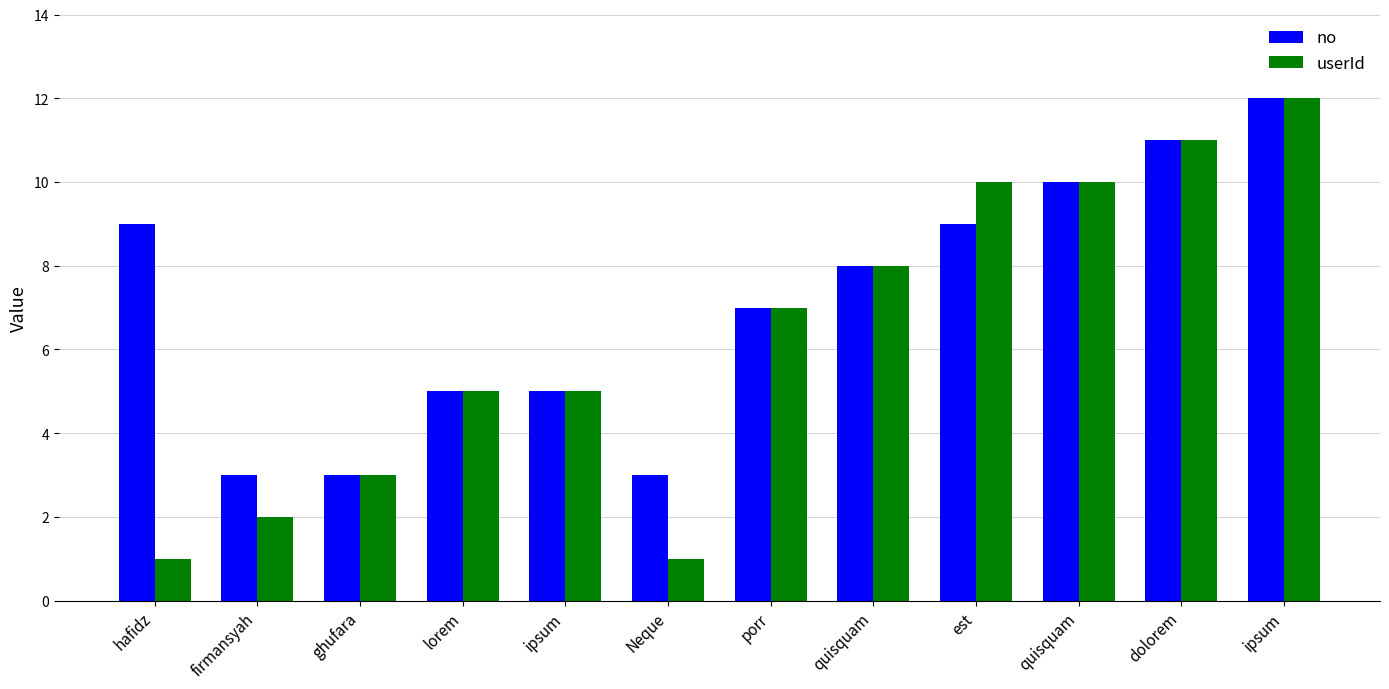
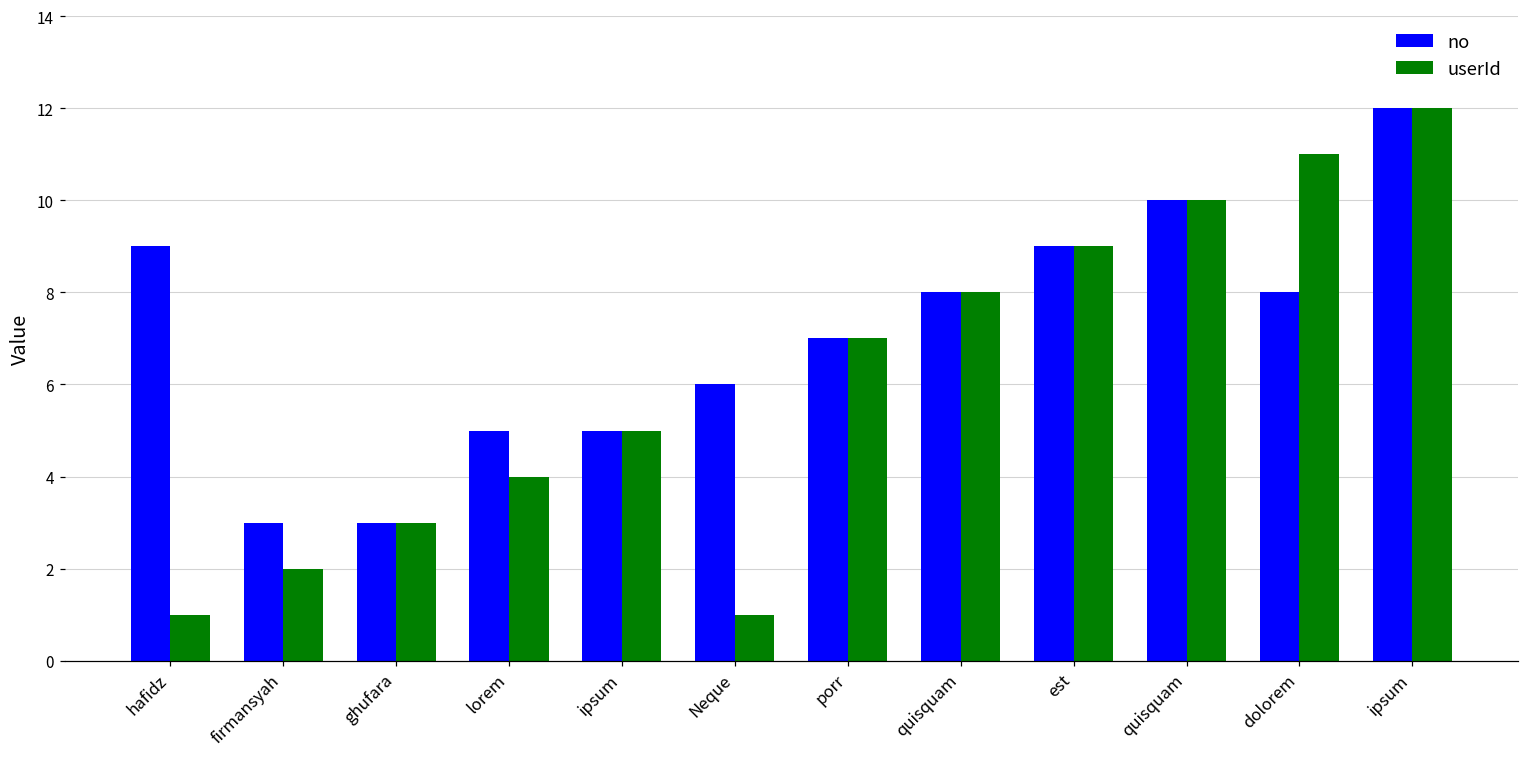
  {
    "no": {
      "hafidz": 9,
      "firmansyah": 3,
      "ghufara": 3,
      "lorem": 5,
-     "Neque": 3,
+     "Neque": 6,
      "porr": 7,
      "est": 9,
-     "dolorem": 11
+     "dolorem": 8
    },
    "userId": {
      "hafidz": 1,
      "firmansyah": 2,
      "ghufara": 3,
-     "lorem": 5,
+     "lorem": 4,
      "Neque": 1,
      "porr": 7,
-     "est": 10,
+     "est": 9,
      "dolorem": 11
    }
  }
